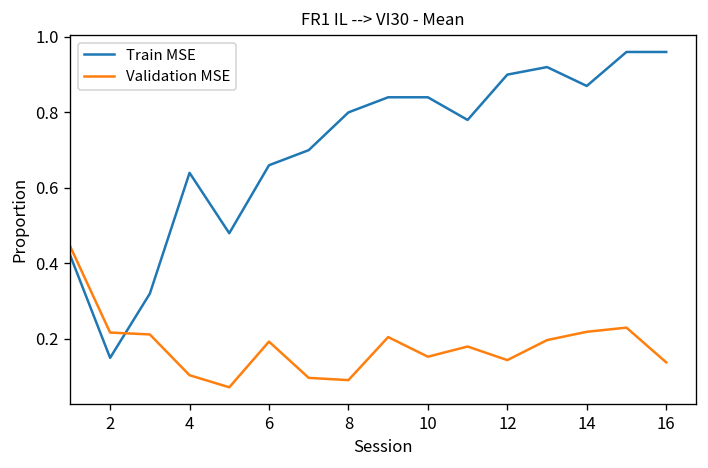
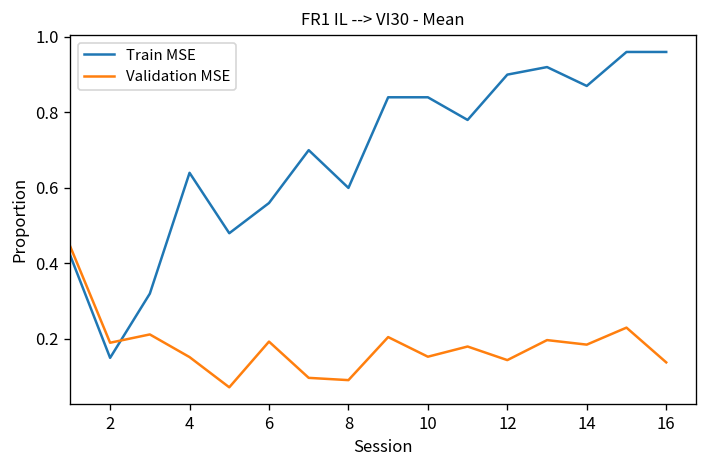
  {
    "Train MSE": {
      "2": 0.15,
      "4": 0.64,
-     "6": 0.66,
-     "8": 0.8,
+     "6": 0.56,
+     "8": 0.6,
      "10": 0.84,
      "12": 0.90,
      "14": 0.87,
      "16": 0.96
    },
    "Validation MSE": {
-     "2": 0.22,
-     "4": 0.10,
+     "2": 0.19,
+     "4": 0.15,
      "6": 0.19,
      "8": 0.09,
      "10": 0.15,
      "12": 0.14,
-     "14": 0.22,
+     "14": 0.19,
      "16": 0.14
    }
  }
